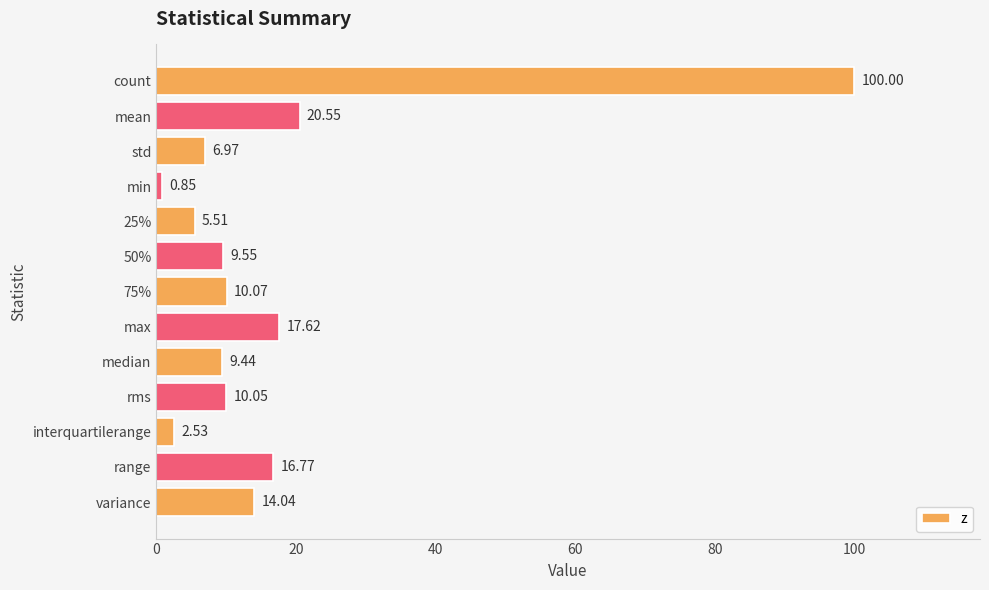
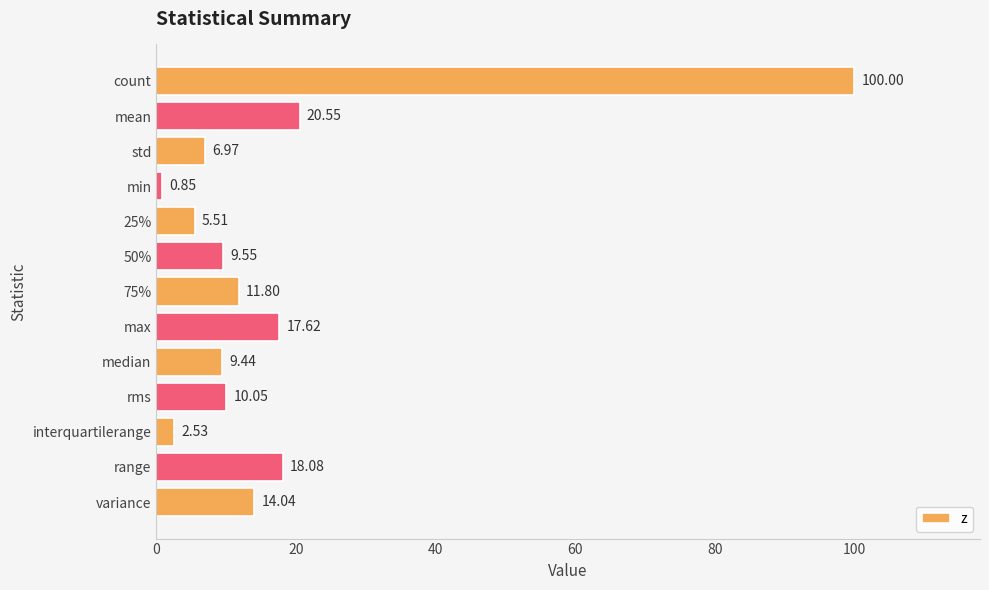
  {
    "count": 100.00,
    "mean": 20.55,
    "std": 6.97,
    "min": 0.85,
    "25%": 5.51,
    "50%": 9.55,
-   "75%": 10.07,
+   "75%": 11.80,
    "max": 17.62,
    "median": 9.44,
    "rms": 10.05,
    "interquartilerange": 2.53,
-   "range": 16.77,
+   "range": 18.08,
    "variance": 14.04
  }
